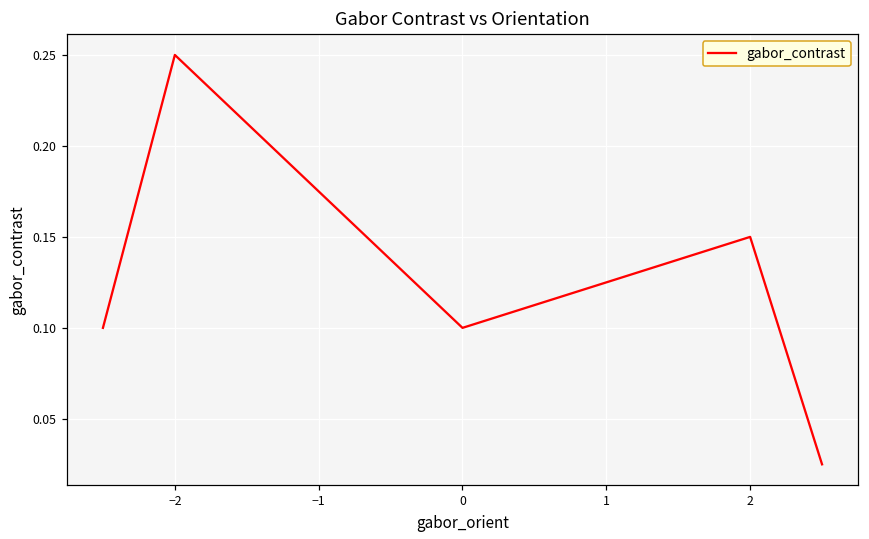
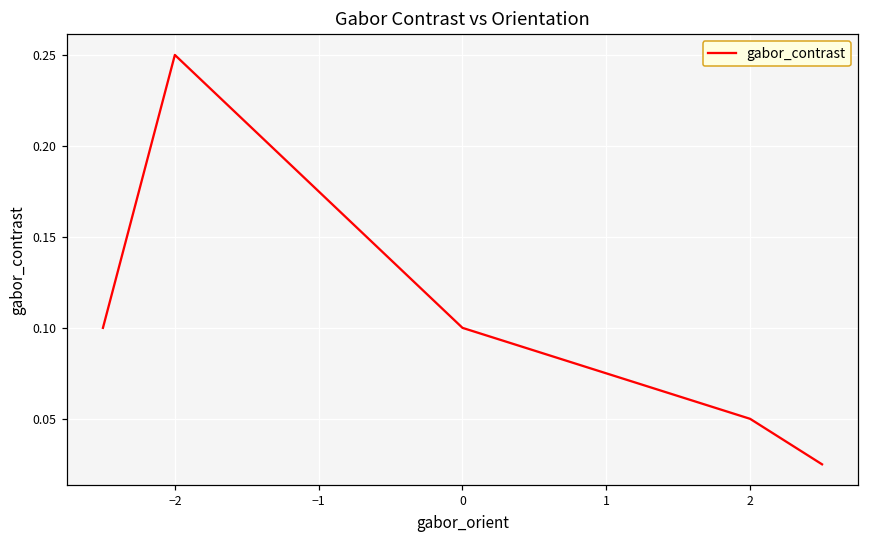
  {
    "−2": 0.25,
    "0": 0.10,
-   "2": 0.15
+   "2": 0.05
  }
